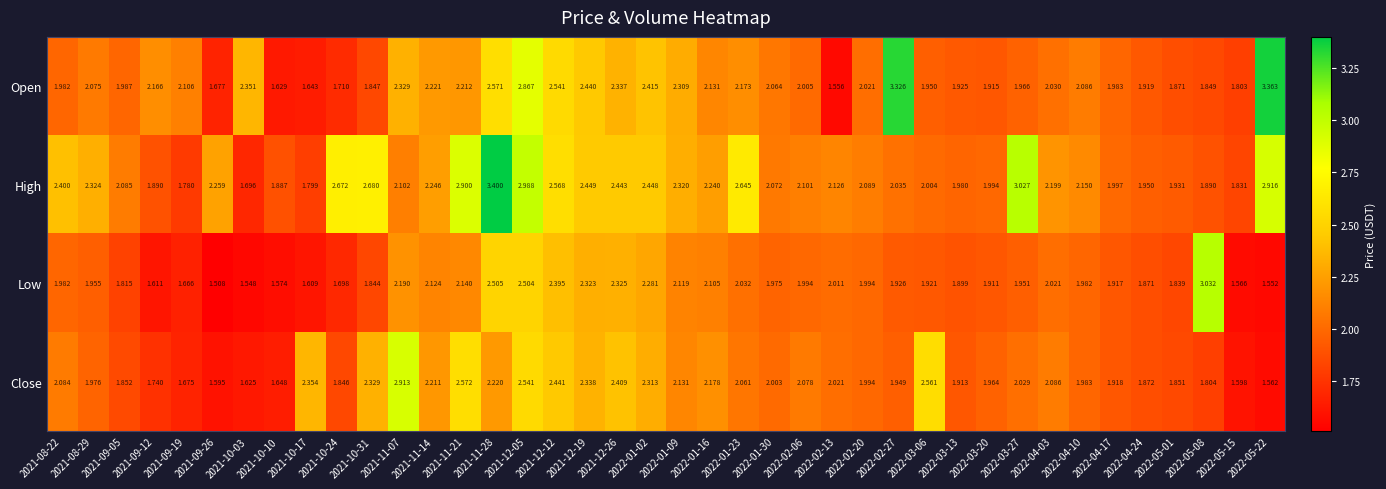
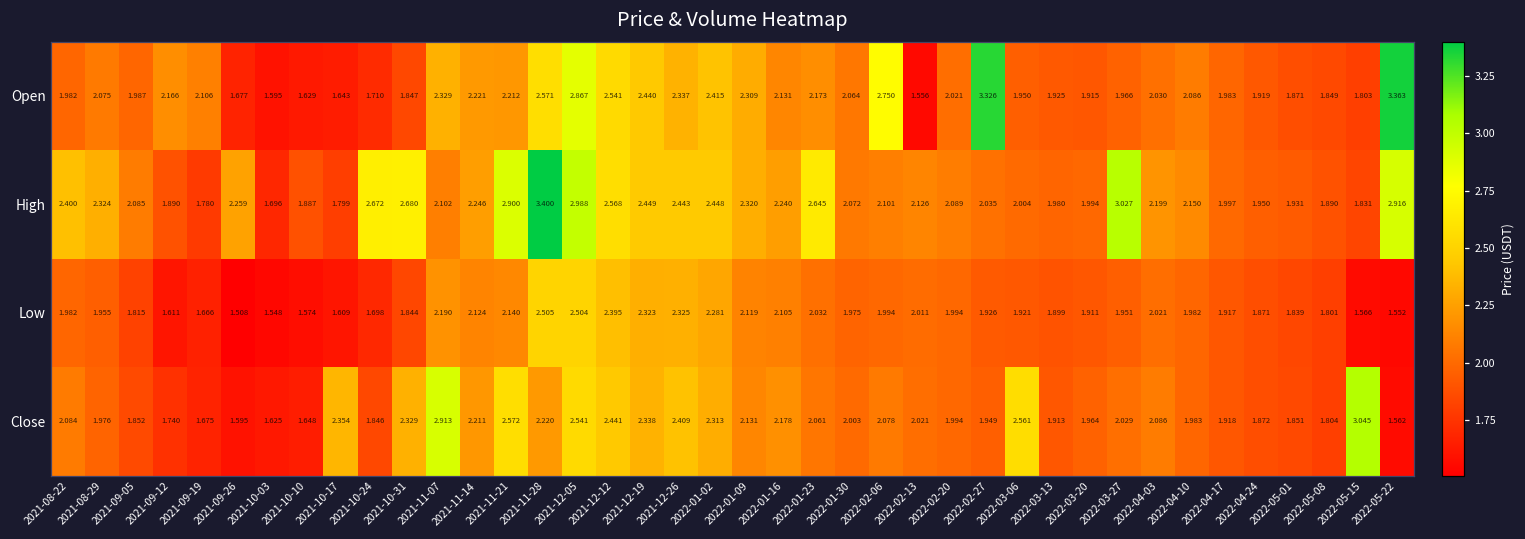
  {
    "Open": {
      "2021-08-22": 1.982,
      "2021-08-29": 2.075,
      "2021-09-05": 1.987,
      "2021-09-12": 2.166,
      "2021-09-19": 2.106,
      "2021-09-26": 1.677,
-     "2021-10-03": 2.351,
+     "2021-10-03": 1.595,
      "2021-10-10": 1.629,
      "2021-10-17": 1.643,
      "2021-10-24": 1.710,
      "2021-10-31": 1.847,
      "2021-11-07": 2.329,
      "2021-11-14": 2.221,
      "2021-11-21": 2.212,
      "2021-11-28": 2.571,
      "2021-12-05": 2.867,
      "2021-12-12": 2.541,
      "2021-12-19": 2.440,
      "2021-12-26": 2.337,
      "2022-01-02": 2.415,
      "2022-01-09": 2.309,
      "2022-01-16": 2.131,
      "2022-01-23": 2.173,
      "2022-01-30": 2.064,
-     "2022-02-06": 2.005,
+     "2022-02-06": 2.750,
      "2022-02-13": 1.556,
      "2022-02-20": 2.021,
      "2022-02-27": 3.326,
      "2022-03-06": 1.950,
      "2022-03-13": 1.925,
      "2022-03-20": 1.915,
      "2022-03-27": 1.966,
      "2022-04-03": 2.030,
      "2022-04-10": 2.086,
      "2022-04-17": 1.983,
      "2022-04-24": 1.919,
      "2022-05-01": 1.871,
      "2022-05-08": 1.849,
      "2022-05-15": 1.803,
      "2022-05-22": 3.363
    },
    "High": {
      "2021-08-22": 2.400,
      "2021-08-29": 2.324,
      "2021-09-05": 2.085,
      "2021-09-12": 1.890,
      "2021-09-19": 1.780,
      "2021-09-26": 2.259,
      "2021-10-03": 1.696,
      "2021-10-10": 1.887,
      "2021-10-17": 1.799,
      "2021-10-24": 2.672,
      "2021-10-31": 2.680,
      "2021-11-07": 2.102,
      "2021-11-14": 2.246,
      "2021-11-21": 2.900,
      "2021-11-28": 3.400,
      "2021-12-05": 2.988,
      "2021-12-12": 2.568,
      "2021-12-19": 2.449,
      "2021-12-26": 2.443,
      "2022-01-02": 2.448,
      "2022-01-09": 2.320,
      "2022-01-16": 2.240,
      "2022-01-23": 2.645,
      "2022-01-30": 2.072,
      "2022-02-06": 2.101,
      "2022-02-13": 2.126,
      "2022-02-20": 2.089,
      "2022-02-27": 2.035,
      "2022-03-06": 2.004,
      "2022-03-13": 1.980,
      "2022-03-20": 1.994,
      "2022-03-27": 3.027,
      "2022-04-03": 2.199,
      "2022-04-10": 2.150,
      "2022-04-17": 1.997,
      "2022-04-24": 1.950,
      "2022-05-01": 1.931,
      "2022-05-08": 1.890,
      "2022-05-15": 1.831,
      "2022-05-22": 2.916
    },
    "Low": {
      "2021-08-22": 1.982,
      "2021-08-29": 1.955,
      "2021-09-05": 1.815,
      "2021-09-12": 1.611,
      "2021-09-19": 1.666,
      "2021-09-26": 1.508,
      "2021-10-03": 1.548,
      "2021-10-10": 1.574,
      "2021-10-17": 1.609,
      "2021-10-24": 1.698,
      "2021-10-31": 1.844,
      "2021-11-07": 2.190,
      "2021-11-14": 2.124,
      "2021-11-21": 2.140,
      "2021-11-28": 2.505,
      "2021-12-05": 2.504,
      "2021-12-12": 2.395,
      "2021-12-19": 2.323,
      "2021-12-26": 2.325,
      "2022-01-02": 2.281,
      "2022-01-09": 2.119,
      "2022-01-16": 2.105,
      "2022-01-23": 2.032,
      "2022-01-30": 1.975,
      "2022-02-06": 1.994,
      "2022-02-13": 2.011,
      "2022-02-20": 1.994,
      "2022-02-27": 1.926,
      "2022-03-06": 1.921,
      "2022-03-13": 1.899,
      "2022-03-20": 1.911,
      "2022-03-27": 1.951,
      "2022-04-03": 2.021,
      "2022-04-10": 1.982,
      "2022-04-17": 1.917,
      "2022-04-24": 1.871,
      "2022-05-01": 1.839,
-     "2022-05-08": 3.032,
+     "2022-05-08": 1.801,
      "2022-05-15": 1.566,
      "2022-05-22": 1.552
    },
    "Close": {
      "2021-08-22": 2.084,
      "2021-08-29": 1.976,
      "2021-09-05": 1.852,
      "2021-09-12": 1.740,
      "2021-09-19": 1.675,
      "2021-09-26": 1.595,
      "2021-10-03": 1.625,
      "2021-10-10": 1.648,
      "2021-10-17": 2.354,
      "2021-10-24": 1.846,
      "2021-10-31": 2.329,
      "2021-11-07": 2.913,
      "2021-11-14": 2.211,
      "2021-11-21": 2.572,
      "2021-11-28": 2.220,
      "2021-12-05": 2.541,
      "2021-12-12": 2.441,
      "2021-12-19": 2.338,
      "2021-12-26": 2.409,
      "2022-01-02": 2.313,
      "2022-01-09": 2.131,
      "2022-01-16": 2.178,
      "2022-01-23": 2.061,
      "2022-01-30": 2.003,
      "2022-02-06": 2.078,
      "2022-02-13": 2.021,
      "2022-02-20": 1.994,
      "2022-02-27": 1.949,
      "2022-03-06": 2.561,
      "2022-03-13": 1.913,
      "2022-03-20": 1.964,
      "2022-03-27": 2.029,
      "2022-04-03": 2.086,
      "2022-04-10": 1.983,
      "2022-04-17": 1.918,
      "2022-04-24": 1.872,
      "2022-05-01": 1.851,
      "2022-05-08": 1.804,
-     "2022-05-15": 1.598,
+     "2022-05-15": 3.045,
      "2022-05-22": 1.562
    }
  }
